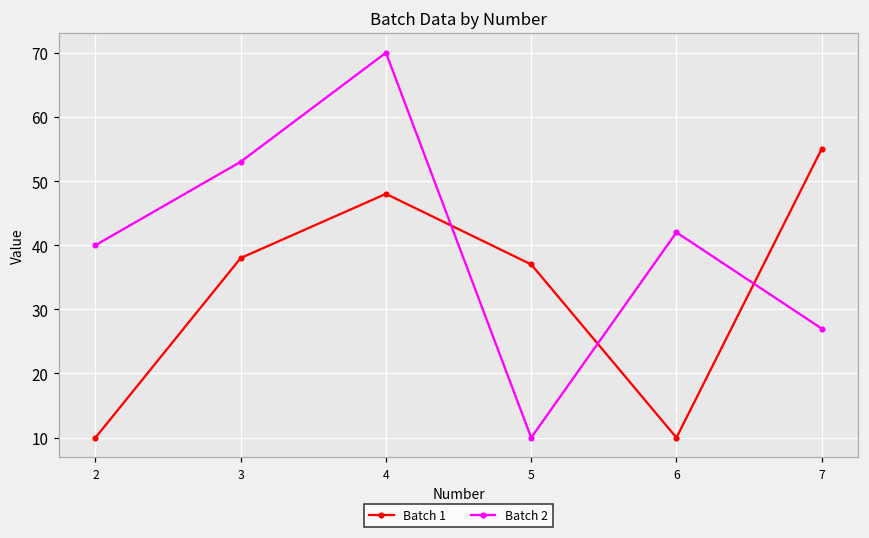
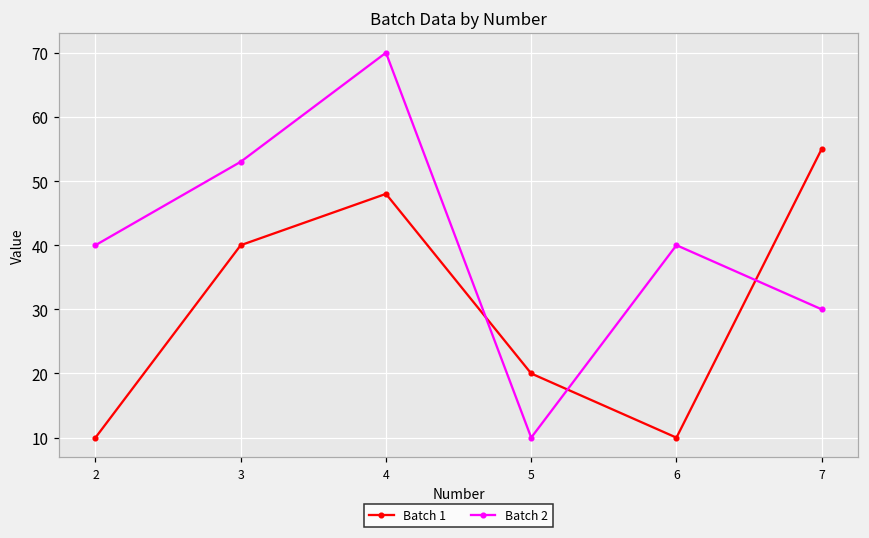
  {
    "Batch 1": {
      "2": 10,
-     "3": 38,
+     "3": 40,
      "4": 48,
-     "5": 37,
+     "5": 20,
      "6": 10,
      "7": 55
    },
    "Batch 2": {
      "2": 40,
      "3": 53,
      "4": 70,
      "5": 10,
-     "6": 42,
-     "7": 27
+     "6": 40,
+     "7": 30
    }
  }
